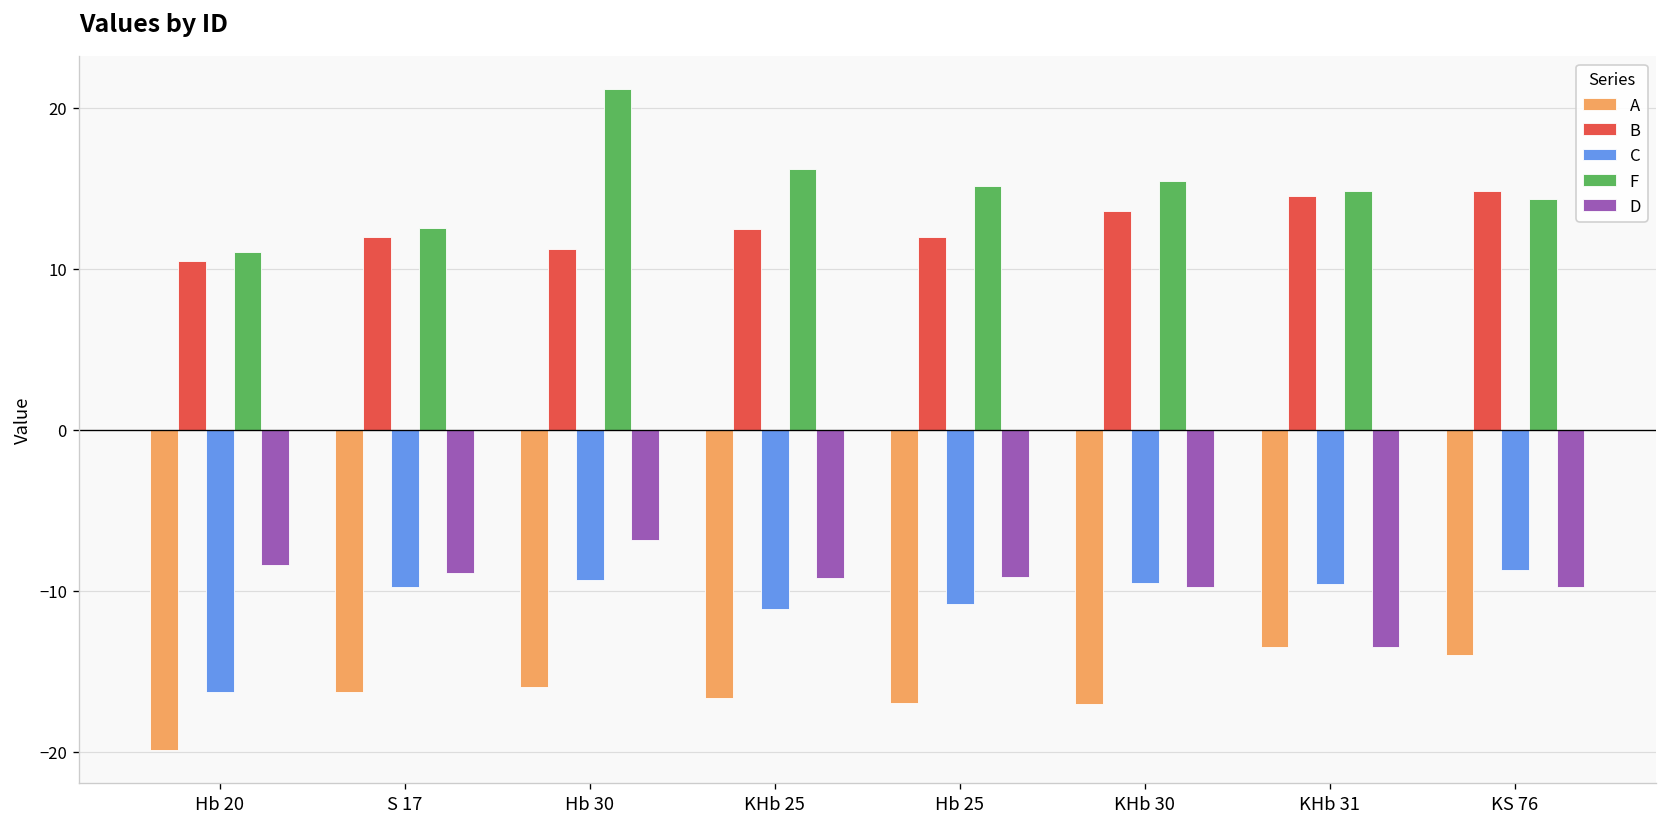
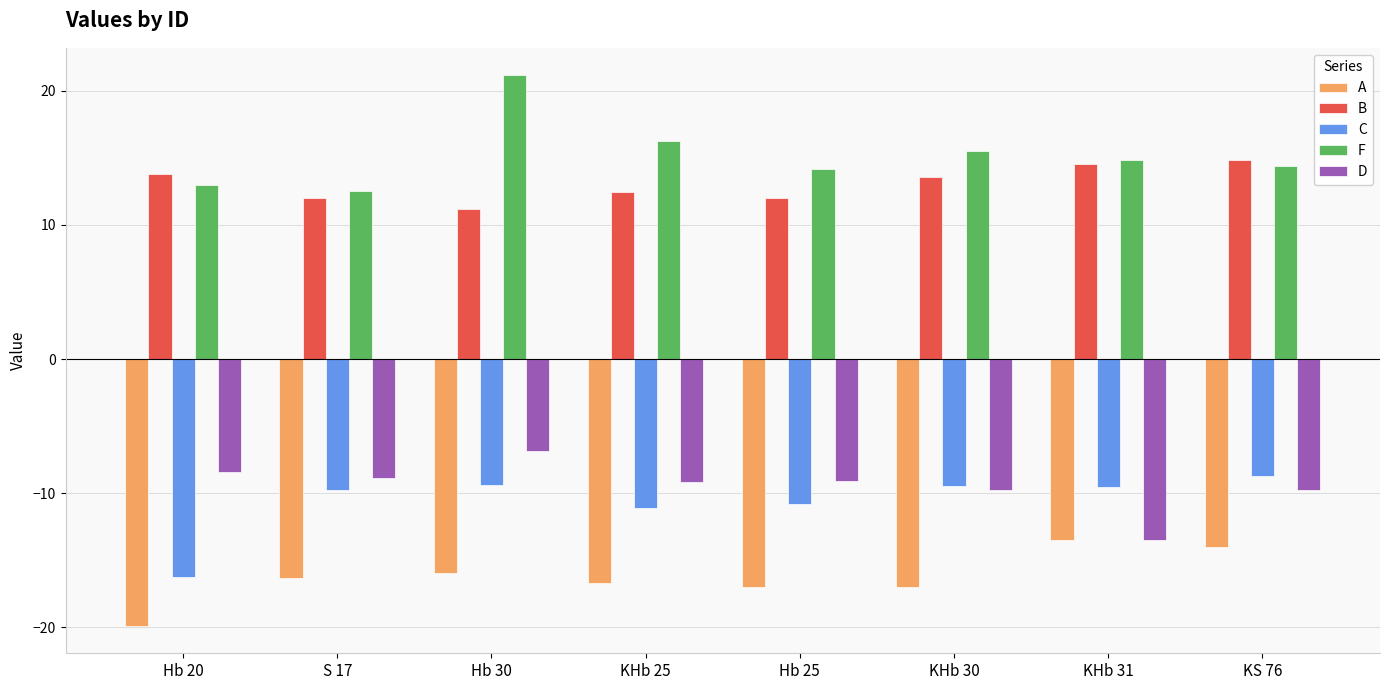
  {
    "A": {
      "Hb 20": -19.9,
      "S 17": -16.3,
      "Hb 30": -16.0,
      "KHb 25": -16.7,
      "Hb 25": -17.0,
      "KHb 30": -17.0,
      "KHb 31": -13.5,
      "KS 76": -14.0
    },
    "B": {
-     "Hb 20": 10.5,
+     "Hb 20": 13.8,
      "S 17": 12.0,
      "Hb 30": 11.2,
      "KHb 25": 12.5,
      "Hb 25": 12.0,
      "KHb 30": 13.6,
      "KHb 31": 14.5,
      "KS 76": 14.9
    },
    "C": {
      "Hb 20": -16.3,
      "S 17": -9.8,
      "Hb 30": -9.4,
      "KHb 25": -11.1,
      "Hb 25": -10.8,
      "KHb 30": -9.5,
      "KHb 31": -9.6,
      "KS 76": -8.7
    },
    "F": {
-     "Hb 20": 11.0,
+     "Hb 20": 12.9,
      "S 17": 12.6,
      "Hb 30": 21.2,
      "KHb 25": 16.2,
-     "Hb 25": 15.1,
+     "Hb 25": 14.2,
      "KHb 30": 15.5,
      "KHb 31": 14.8,
      "KS 76": 14.4
    },
    "D": {
      "Hb 20": -8.4,
      "S 17": -8.9,
      "Hb 30": -6.9,
      "KHb 25": -9.2,
      "Hb 25": -9.1,
      "KHb 30": -9.8,
      "KHb 31": -13.5,
      "KS 76": -9.8
    }
  }
